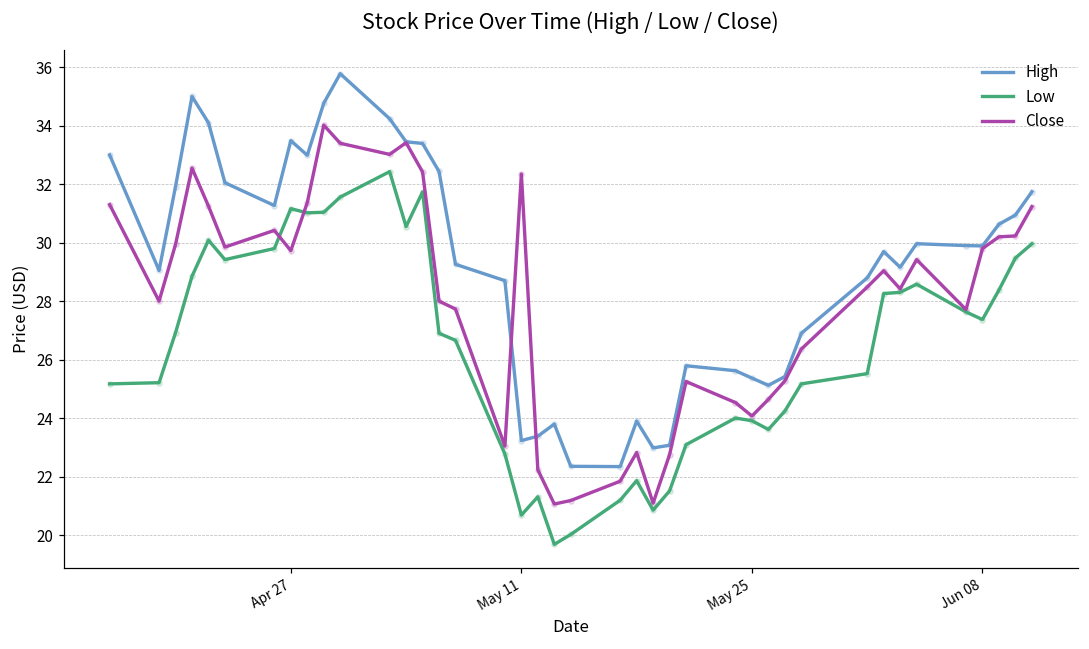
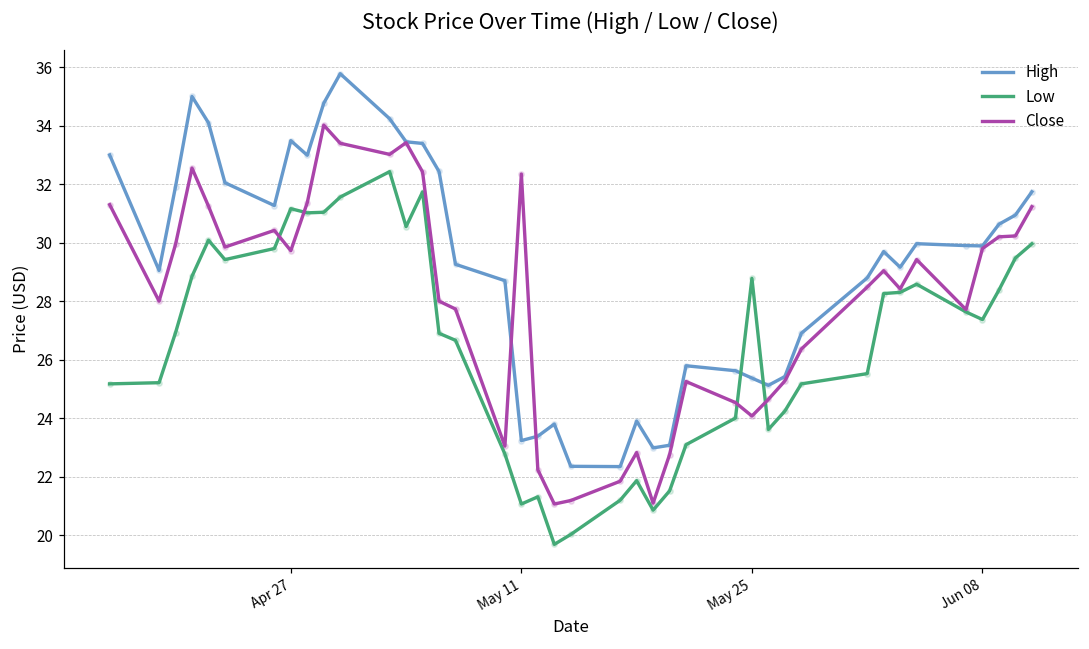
  {
    "High": {
      "Apr 27": 33.5,
      "May 11": 23.2,
      "May 25": 25.4
    },
    "Low": {
      "Apr 27": 31.2,
-     "May 11": 20.7,
-     "May 25": 23.9,
+     "May 11": 21.1,
+     "May 25": 28.8,
      "Jun 08": 27.4
    },
    "Close": {
      "Apr 27": 29.7,
      "May 11": 32.3,
      "May 25": 24.1
    }
  }
